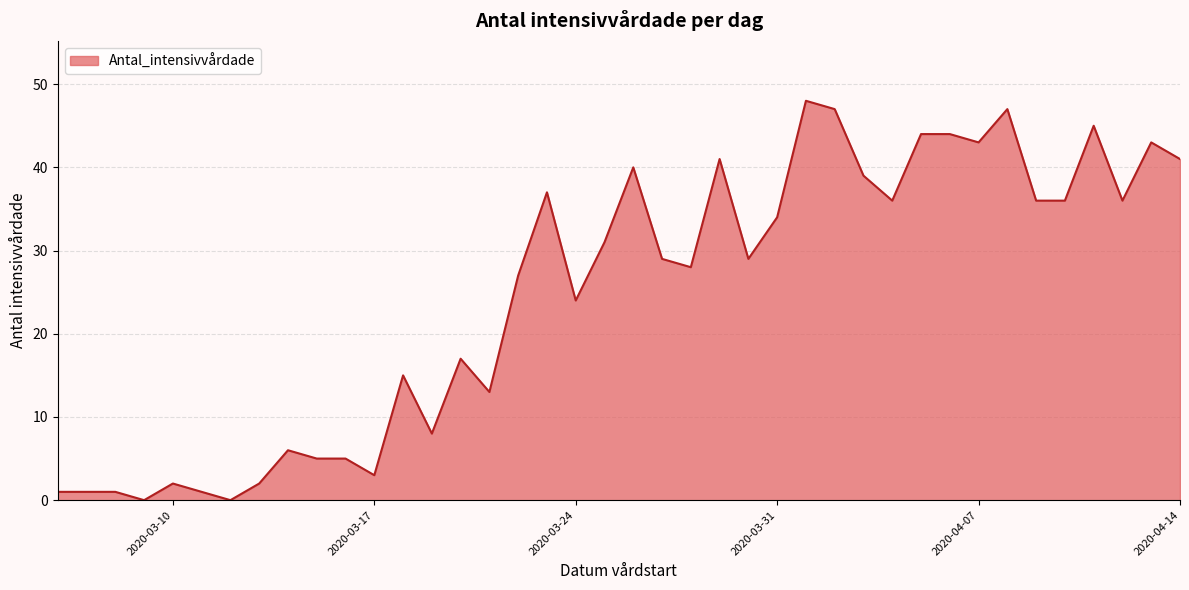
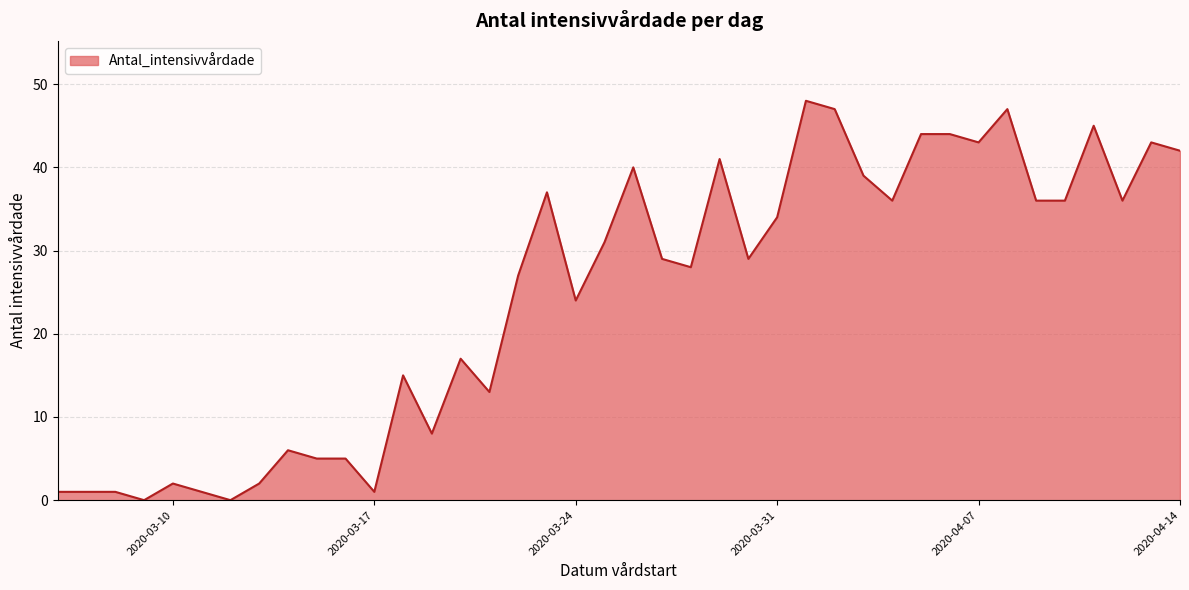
  {
    "2020-03-10": 2,
-   "2020-03-17": 3,
+   "2020-03-17": 1,
    "2020-03-24": 24,
    "2020-03-31": 34,
    "2020-04-07": 43,
-   "2020-04-14": 41
+   "2020-04-14": 42
  }
